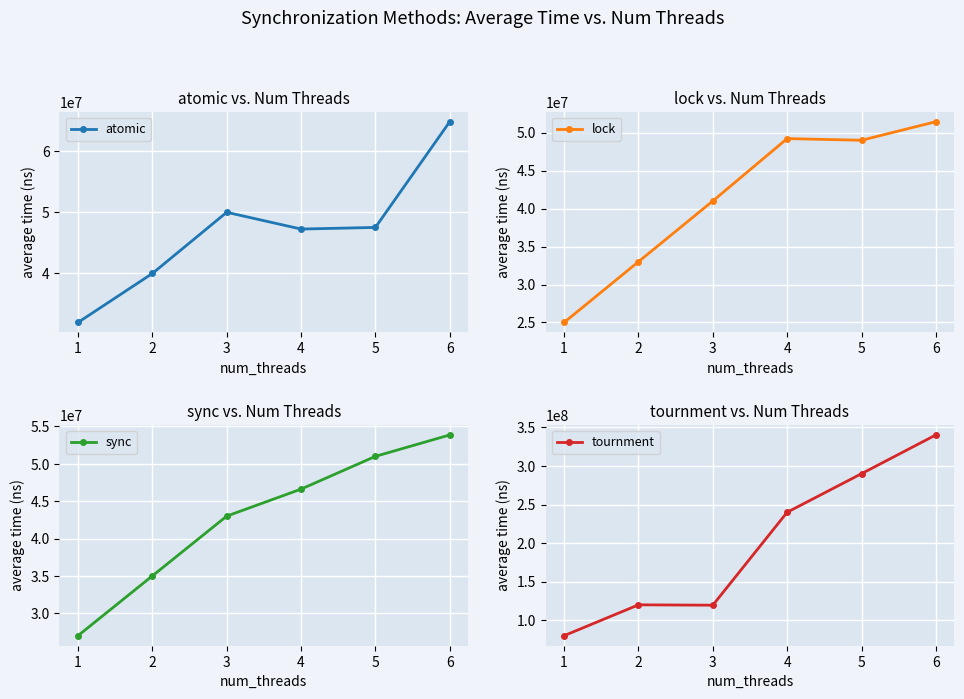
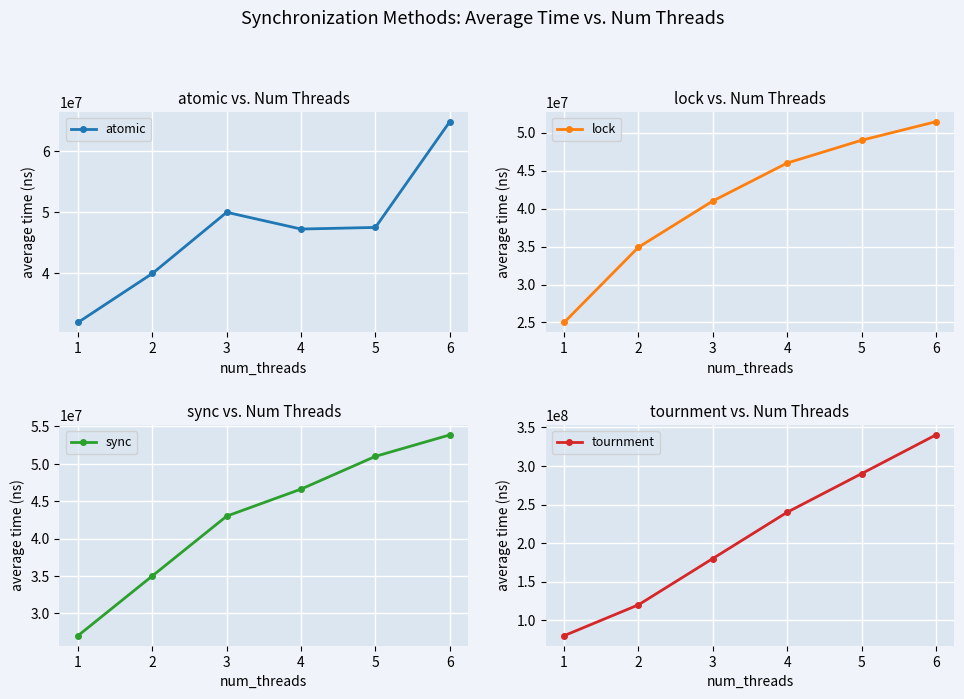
  {
    "atomic vs. Num Threads": {
      "1": 32000000,
      "2": 40000000,
      "3": 50000000,
      "4": 47000000,
      "5": 48000000,
      "6": 65000000
    },
    "lock vs. Num Threads": {
      "1": 25000000,
-     "2": 33000000,
+     "2": 35000000,
      "3": 41000000,
-     "4": 49000000,
+     "4": 46000000,
      "5": 49000000,
      "6": 51000000
    },
    "sync vs. Num Threads": {
      "1": 27000000,
      "2": 35000000,
      "3": 43000000,
      "4": 47000000,
      "5": 51000000,
      "6": 54000000
    },
    "tournment vs. Num Threads": {
      "1": 80000000,
      "2": 120000000,
-     "3": 120000000,
+     "3": 180000000,
      "4": 240000000,
      "5": 290000000,
      "6": 340000000
    }
  }
